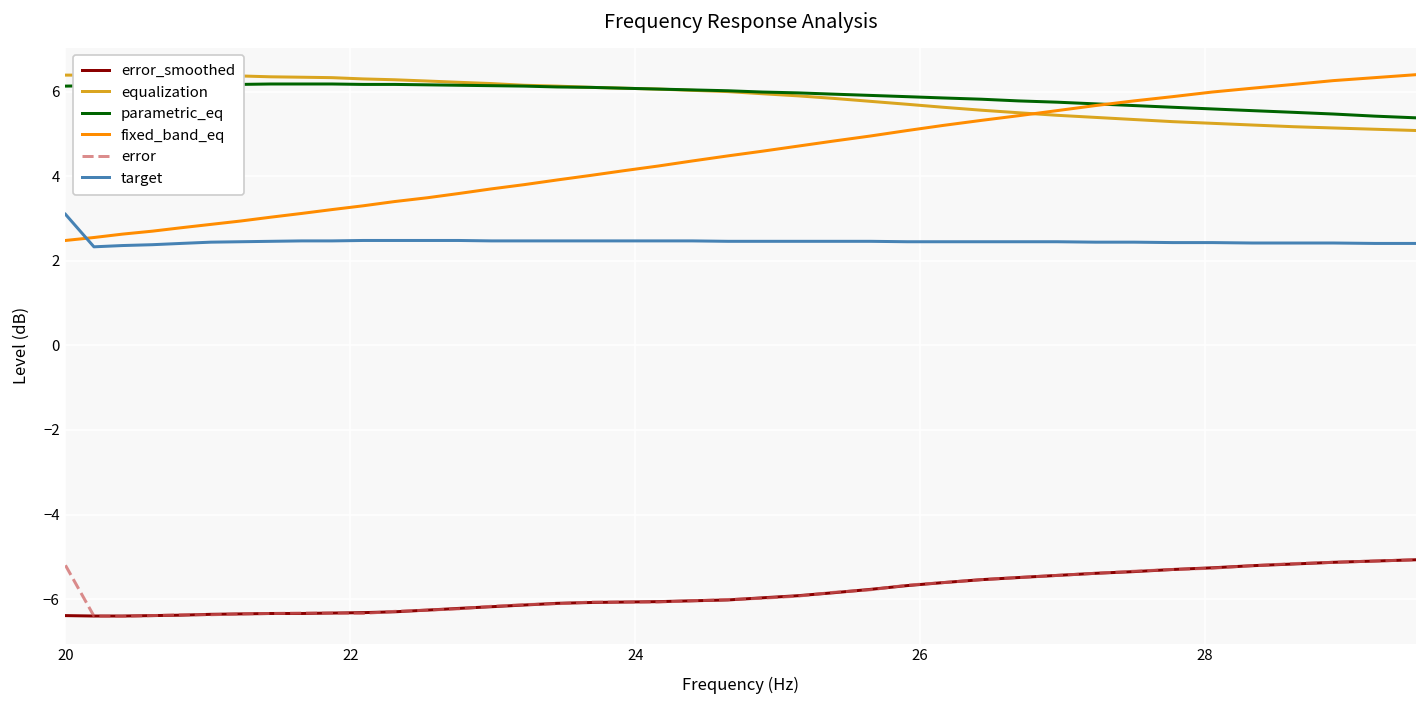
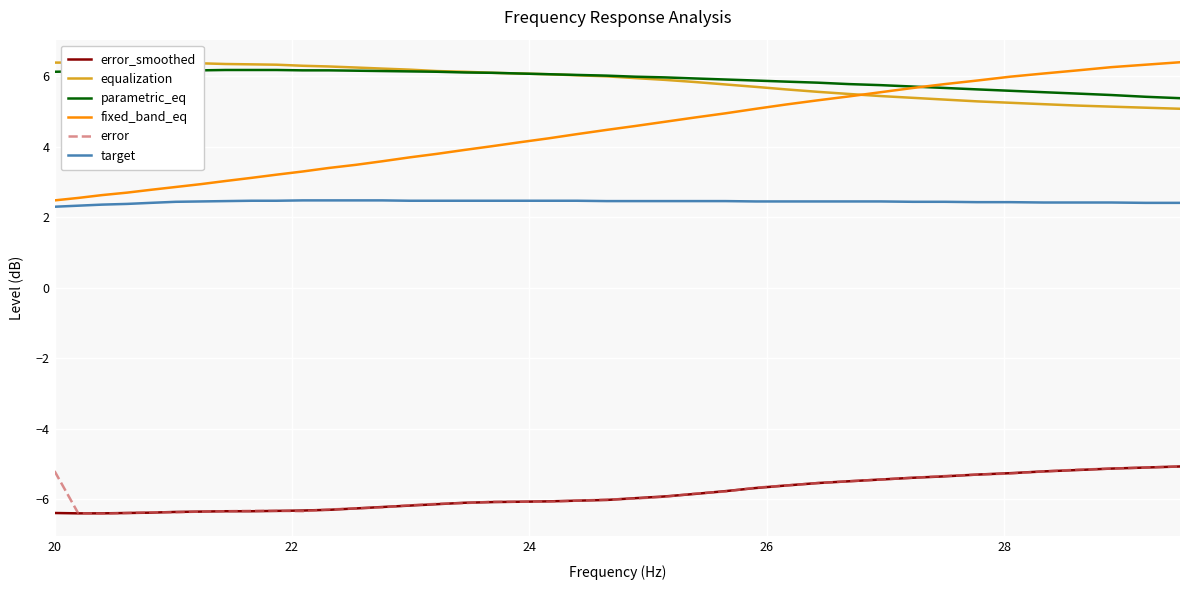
  {
    "error_smoothed": {
      "20": -6.4
    },
    "parametric_eq": {
      "20": 6.1
    },
    "error": {
      "20": -5.2
    },
    "target": {
-     "20": 3.1
+     "20": 2.3
    }
  }
